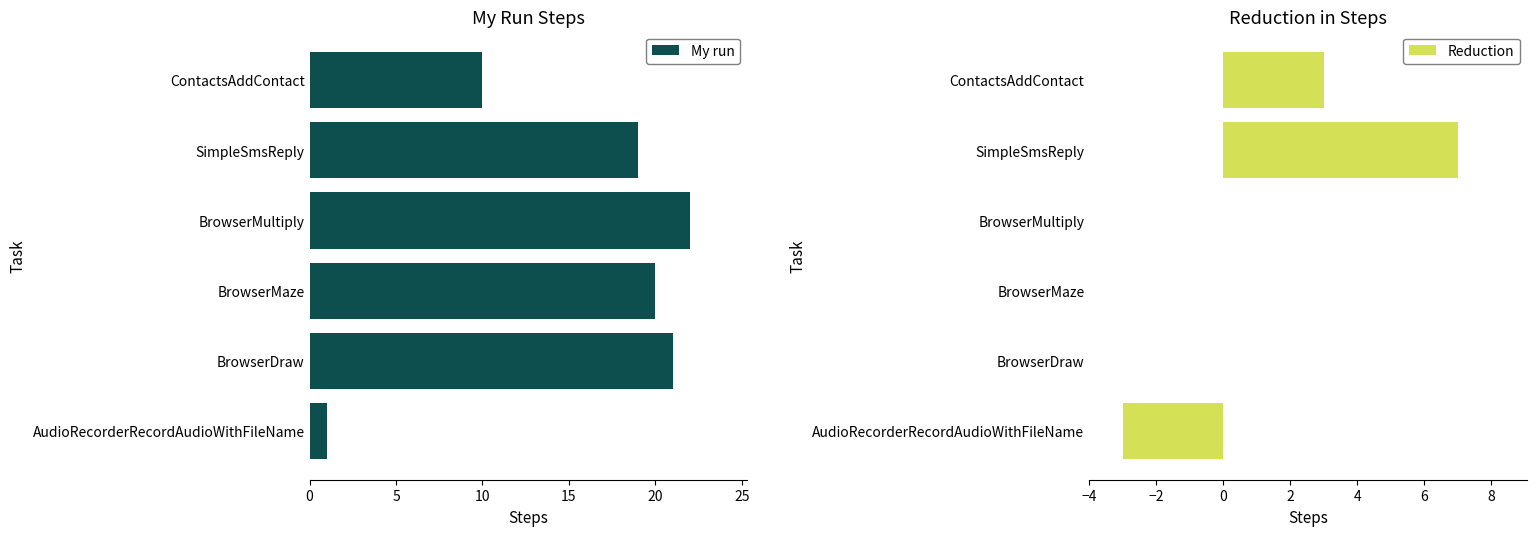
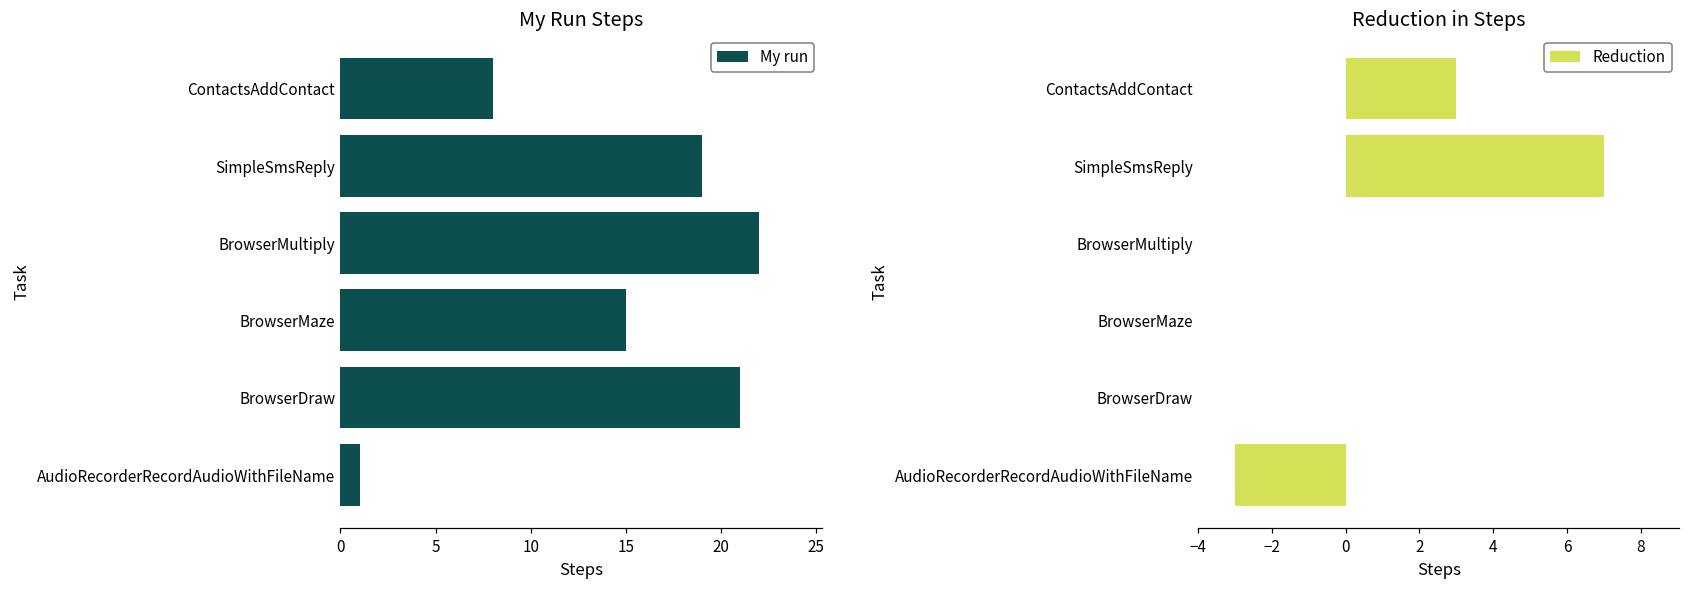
  {
    "My Run Steps": {
-     "ContactsAddContact": 10,
+     "ContactsAddContact": 8,
      "SimpleSmsReply": 19,
      "BrowserMultiply": 22,
-     "BrowserMaze": 20,
+     "BrowserMaze": 15,
      "BrowserDraw": 21,
      "AudioRecorderRecordAudioWithFileName": 1
    },
    "Reduction in Steps": {
      "ContactsAddContact": 3.0,
      "SimpleSmsReply": 7.0,
      "BrowserMultiply": 0.0,
      "BrowserMaze": 0.0,
      "BrowserDraw": 0.0,
      "AudioRecorderRecordAudioWithFileName": -3.0
    }
  }
